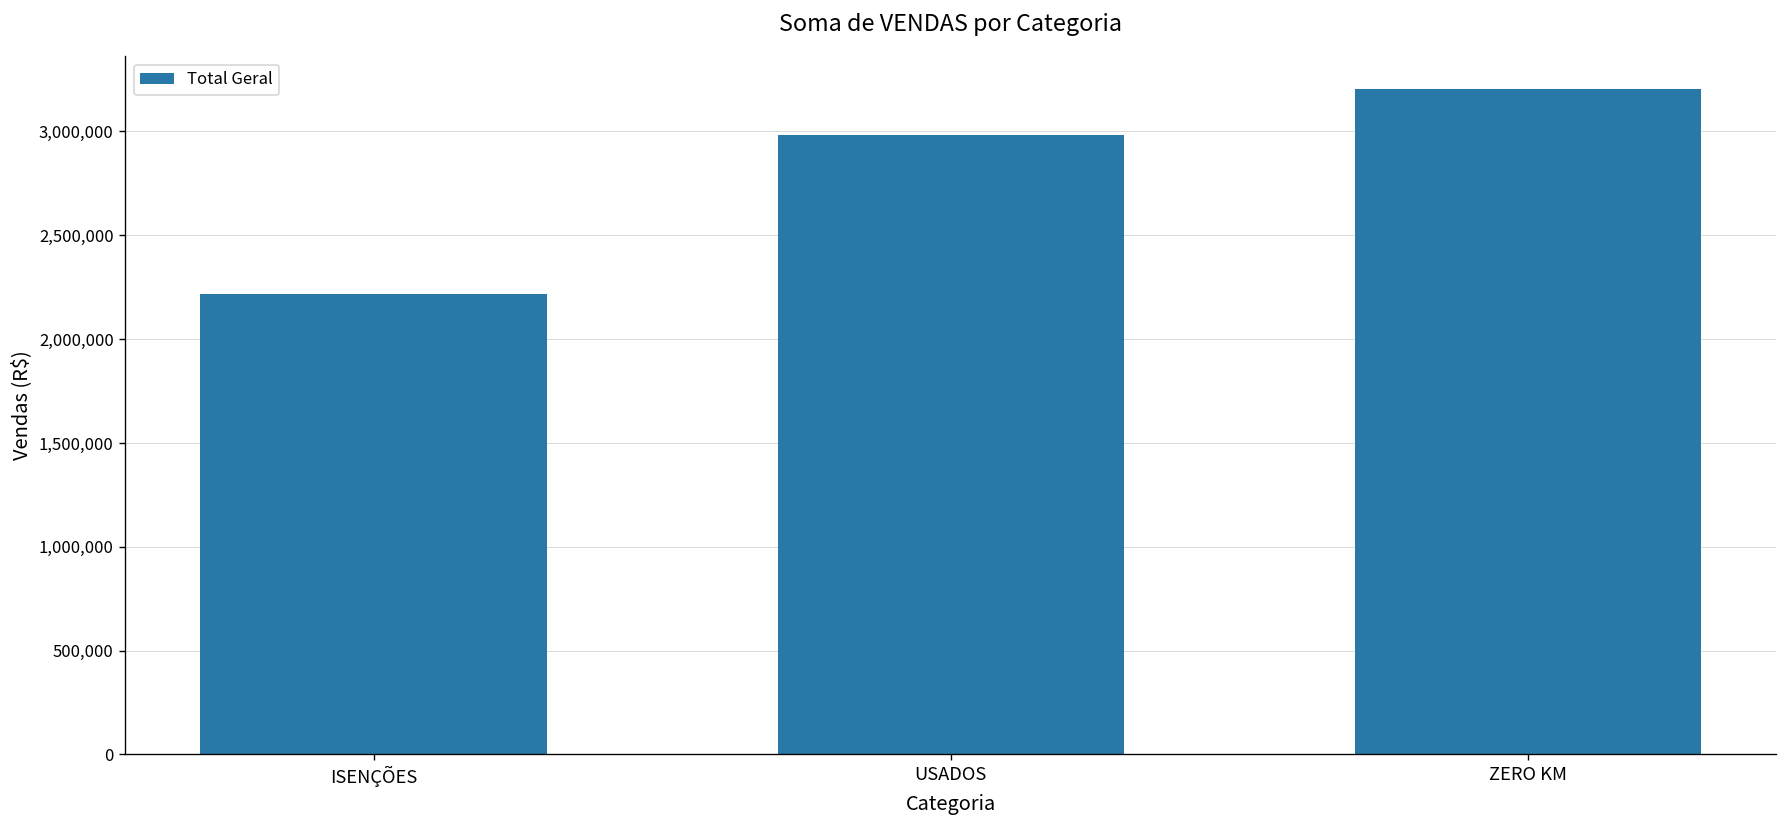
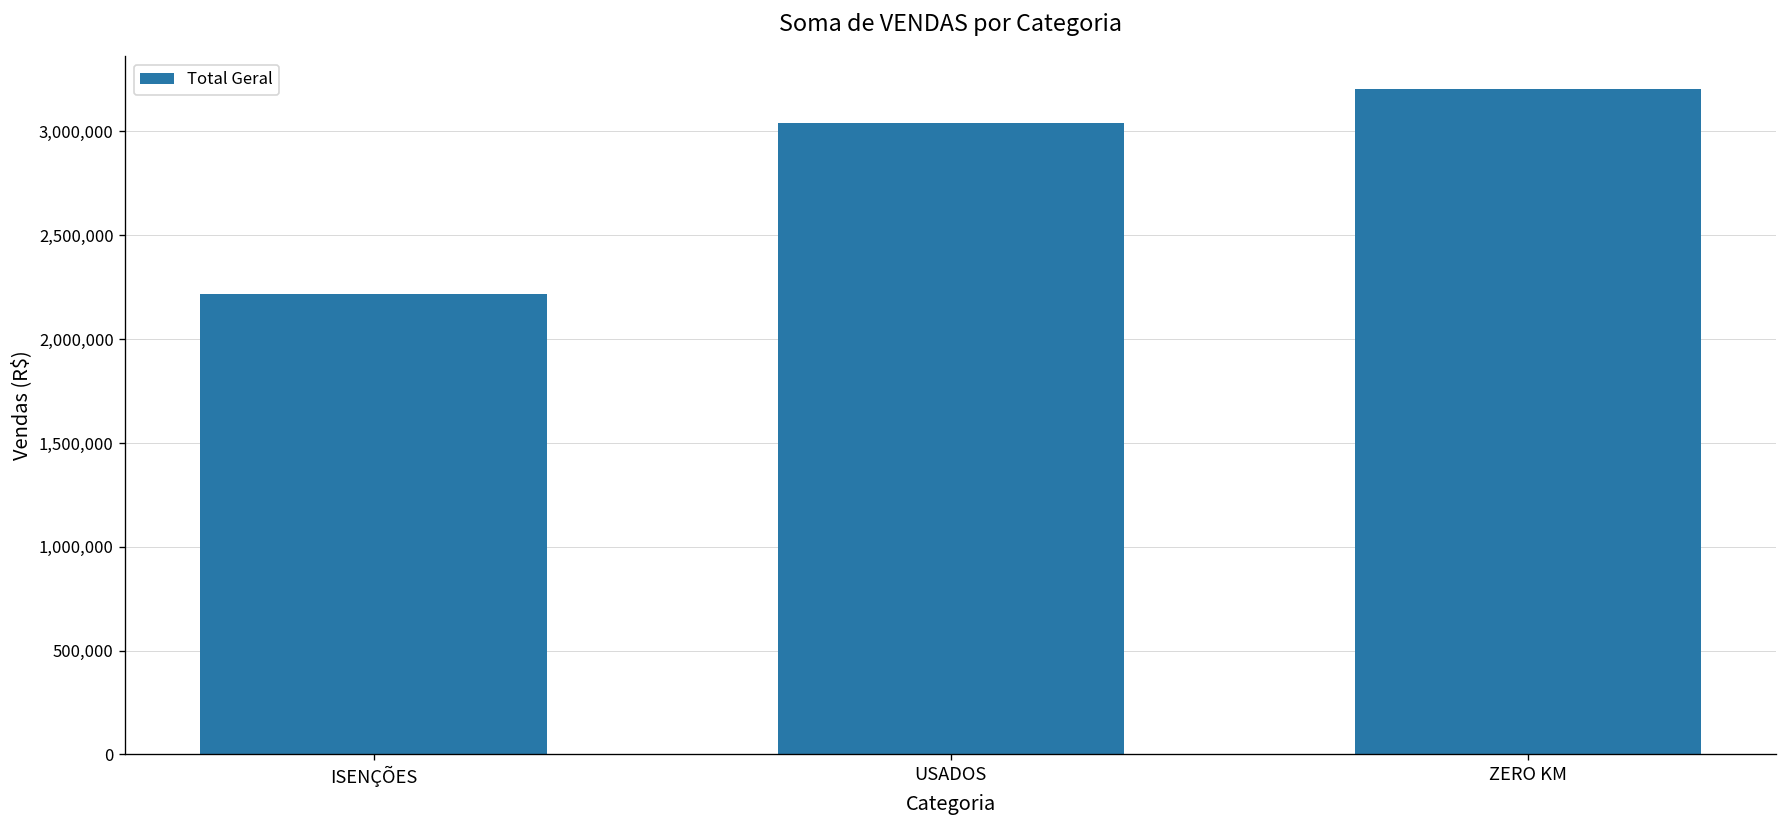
  {
    "ISENÇÕES": "2,220,000",
-   "USADOS": "2,980,000",
+   "USADOS": "3,040,000",
    "ZERO KM": "3,200,000"
  }
